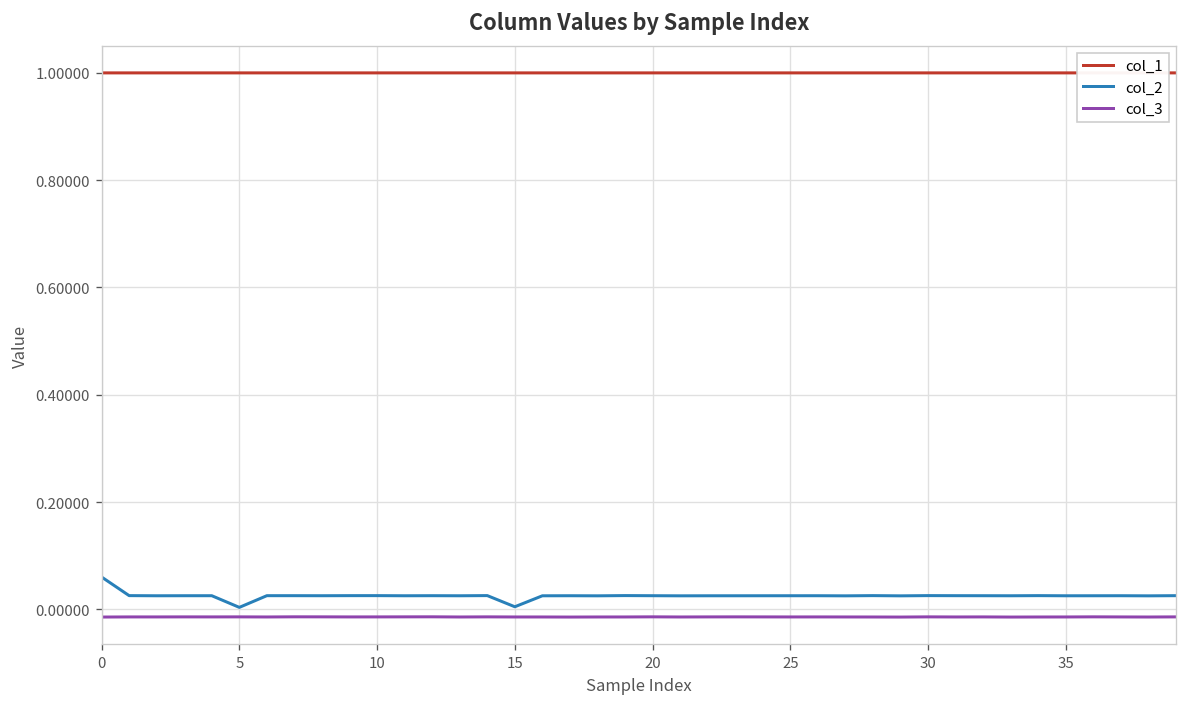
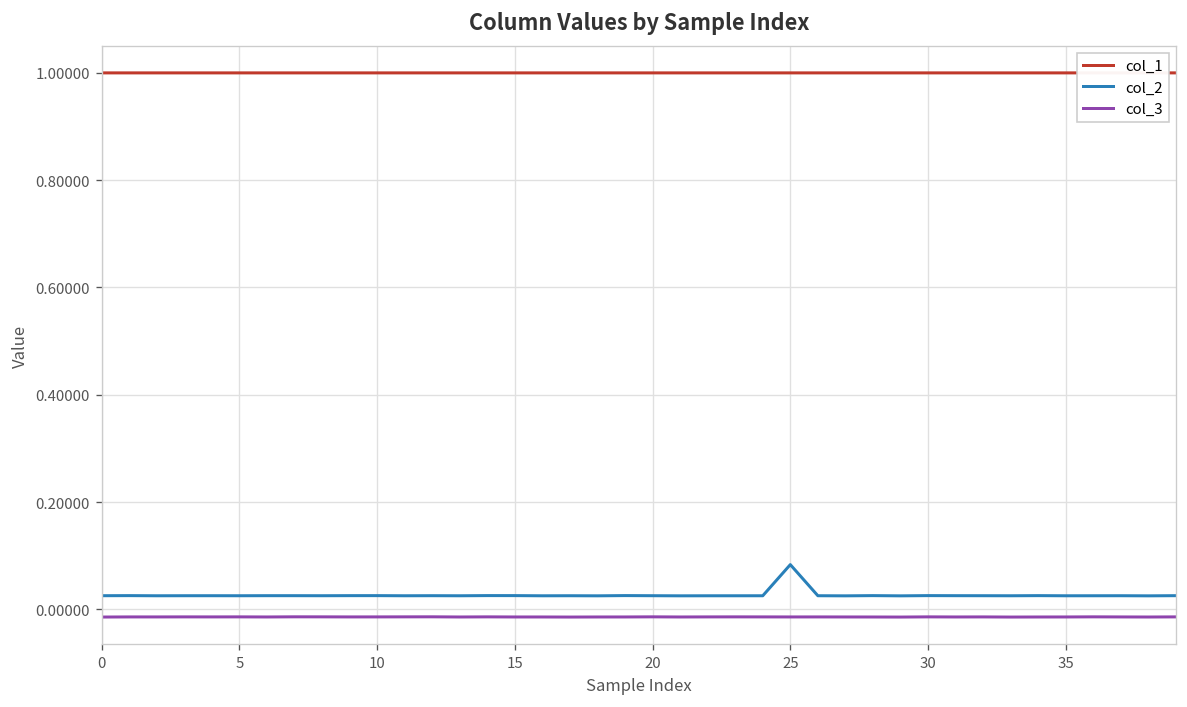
  {
    "col_1": {
      "0": 1.00,
      "5": 1.00,
      "10": 1.00,
      "15": 1.00,
      "20": 1.00,
      "25": 1.00,
      "30": 1.00,
      "35": 1.00
    },
    "col_2": {
-     "0": 0.06,
-     "5": 0.00,
+     "0": 0.03,
+     "5": 0.03,
      "10": 0.03,
-     "15": 0.00,
+     "15": 0.03,
      "20": 0.03,
-     "25": 0.03,
+     "25": 0.08,
      "30": 0.03,
      "35": 0.03
    },
    "col_3": {
      "0": -0.01,
      "5": -0.01,
      "10": -0.01,
      "15": -0.01,
      "20": -0.01,
      "25": -0.01,
      "30": -0.01,
      "35": -0.01
    }
  }
